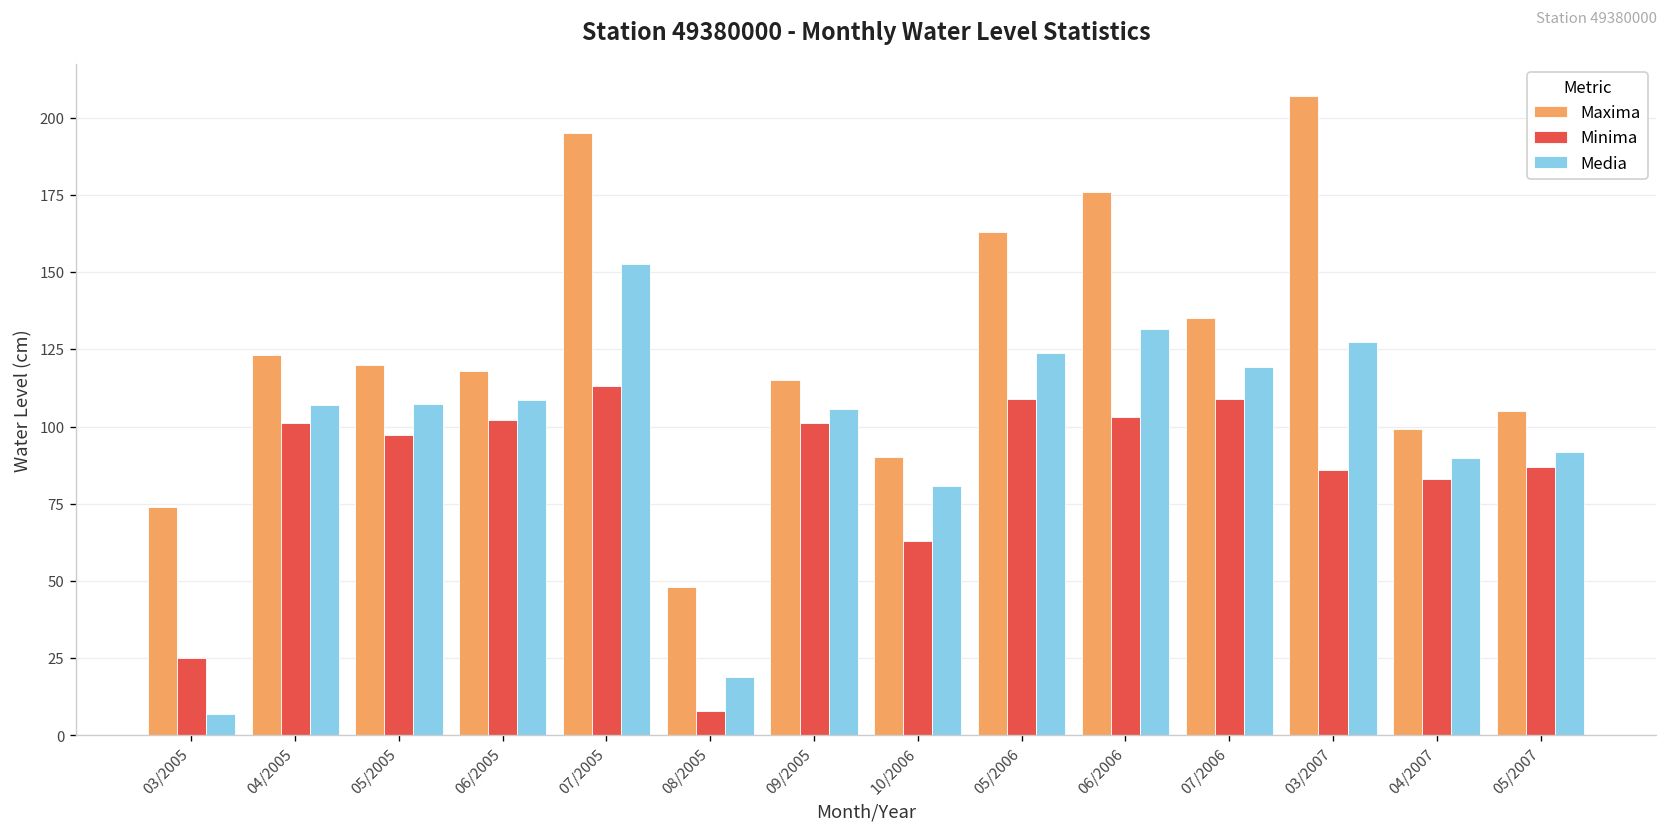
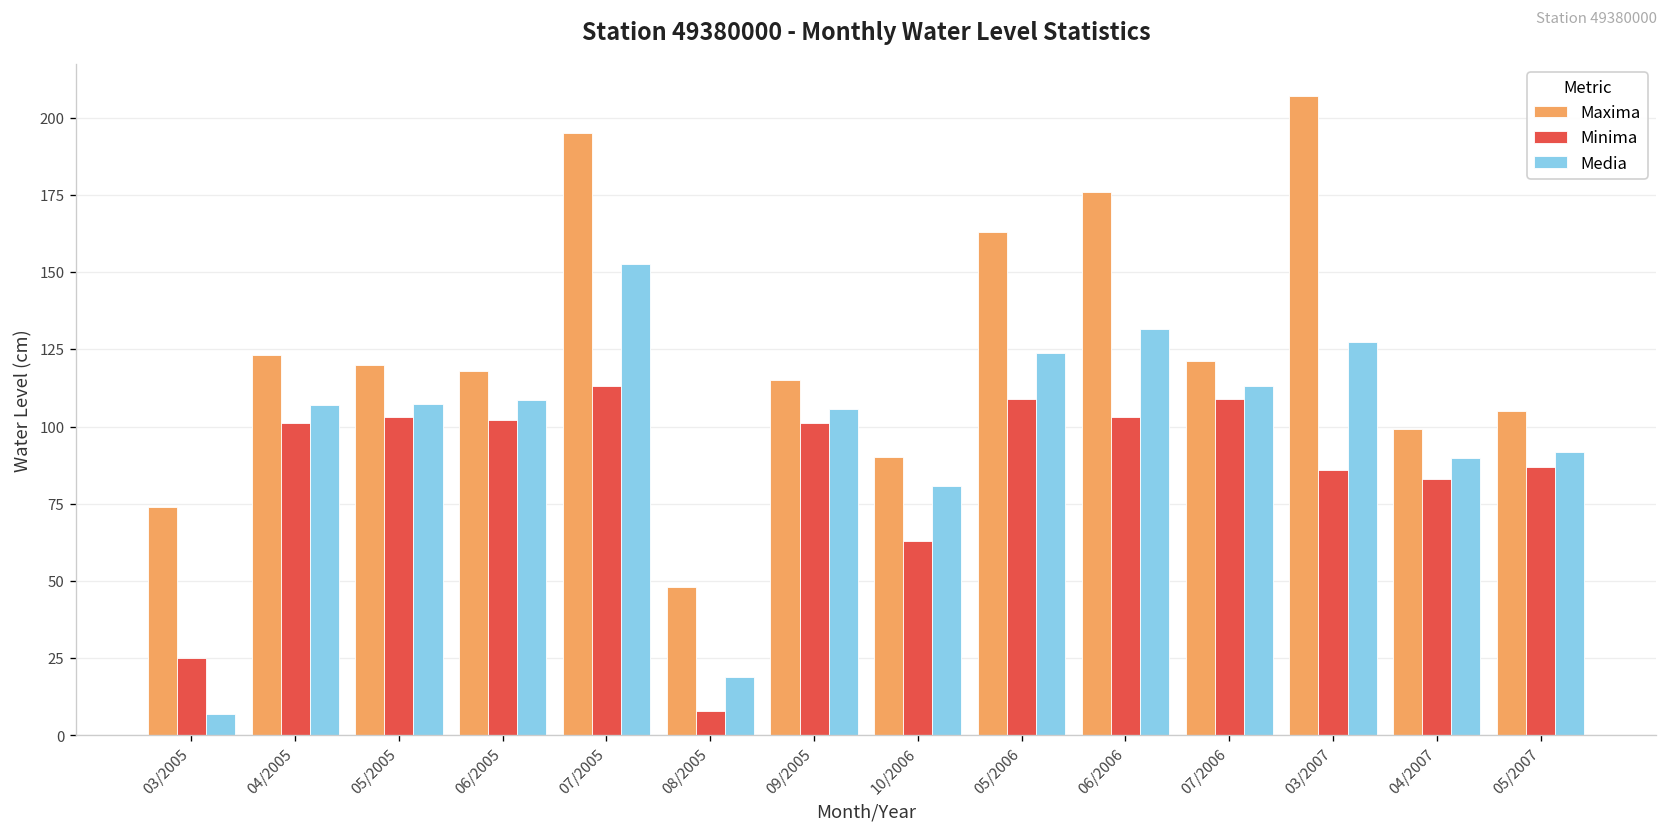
  {
    "Maxima": {
      "03/2005": 74,
      "04/2005": 123,
      "05/2005": 120,
      "06/2005": 118,
      "07/2005": 195,
      "08/2005": 48,
      "09/2005": 115,
      "10/2006": 90,
      "05/2006": 163,
      "06/2006": 176,
-     "07/2006": 135,
+     "07/2006": 121,
      "03/2007": 207,
      "04/2007": 99,
      "05/2007": 105
    },
    "Minima": {
      "03/2005": 25,
      "04/2005": 101,
-     "05/2005": 97,
+     "05/2005": 103,
      "06/2005": 102,
      "07/2005": 113,
      "08/2005": 8,
      "09/2005": 101,
      "10/2006": 63,
      "05/2006": 109,
      "06/2006": 103,
      "07/2006": 109,
      "03/2007": 86,
      "04/2007": 83,
      "05/2007": 87
    },
    "Media": {
      "03/2005": 7,
      "04/2005": 107,
      "05/2005": 107,
      "06/2005": 109,
      "07/2005": 153,
      "08/2005": 19,
      "09/2005": 106,
      "10/2006": 81,
      "05/2006": 124,
      "06/2006": 132,
-     "07/2006": 119,
+     "07/2006": 113,
      "03/2007": 127,
      "04/2007": 90,
      "05/2007": 92
    }
  }
